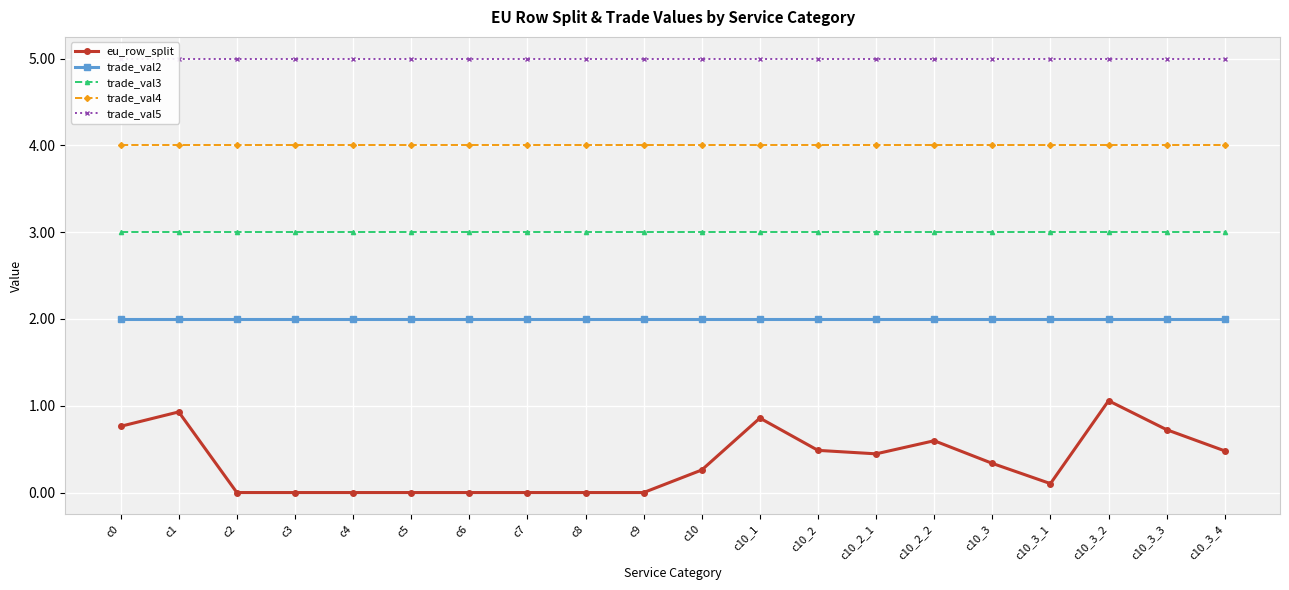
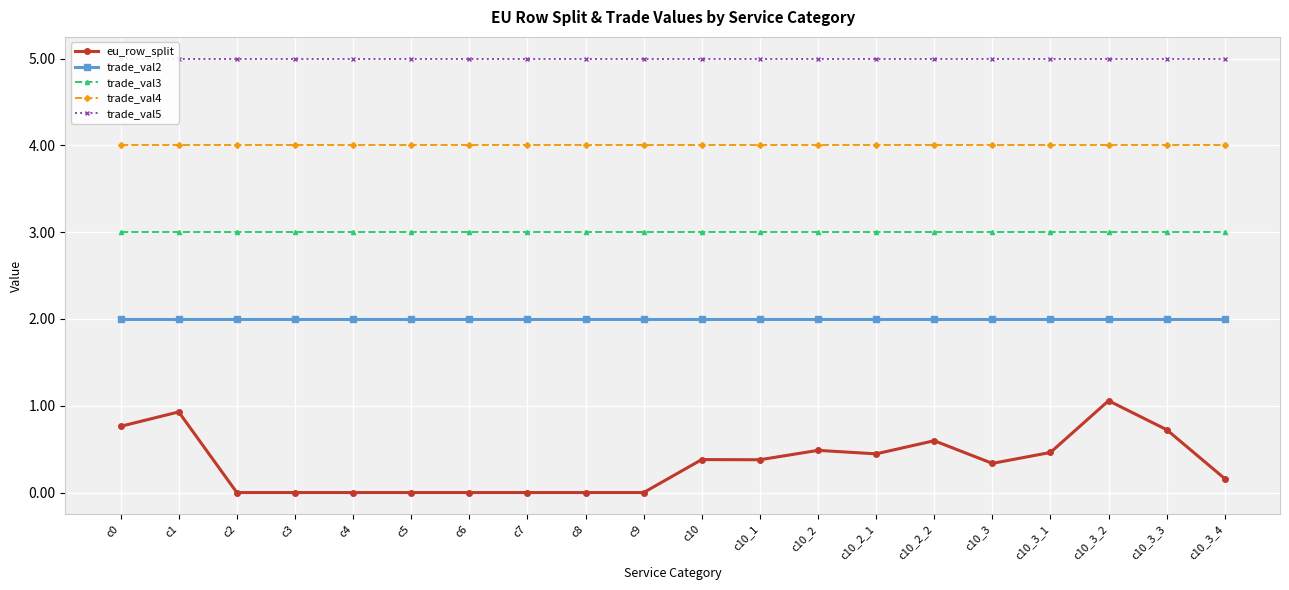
  {
    "eu_row_split": {
      "c0": 0.8,
      "c1": 0.9,
      "c2": 0.0,
      "c3": 0.0,
      "c4": 0.0,
      "c5": 0.0,
      "c6": 0.0,
      "c7": 0.0,
      "c8": 0.0,
      "c9": 0.0,
-     "c10": 0.3,
-     "c10_1": 0.9,
+     "c10": 0.4,
+     "c10_1": 0.4,
      "c10_2": 0.5,
      "c10_2_1": 0.4,
      "c10_2_2": 0.6,
      "c10_3": 0.3,
-     "c10_3_1": 0.1,
+     "c10_3_1": 0.5,
      "c10_3_2": 1.1,
      "c10_3_3": 0.7,
-     "c10_3_4": 0.5
+     "c10_3_4": 0.2
    },
    "trade_val2": {
      "c0": 2.0,
      "c1": 2.0,
      "c2": 2.0,
      "c3": 2.0,
      "c4": 2.0,
      "c5": 2.0,
      "c6": 2.0,
      "c7": 2.0,
      "c8": 2.0,
      "c9": 2.0,
      "c10": 2.0,
      "c10_1": 2.0,
      "c10_2": 2.0,
      "c10_2_1": 2.0,
      "c10_2_2": 2.0,
      "c10_3": 2.0,
      "c10_3_1": 2.0,
      "c10_3_2": 2.0,
      "c10_3_3": 2.0,
      "c10_3_4": 2.0
    },
    "trade_val3": {
      "c0": 3.0,
      "c1": 3.0,
      "c2": 3.0,
      "c3": 3.0,
      "c4": 3.0,
      "c5": 3.0,
      "c6": 3.0,
      "c7": 3.0,
      "c8": 3.0,
      "c9": 3.0,
      "c10": 3.0,
      "c10_1": 3.0,
      "c10_2": 3.0,
      "c10_2_1": 3.0,
      "c10_2_2": 3.0,
      "c10_3": 3.0,
      "c10_3_1": 3.0,
      "c10_3_2": 3.0,
      "c10_3_3": 3.0,
      "c10_3_4": 3.0
    },
    "trade_val4": {
      "c0": 4.0,
      "c1": 4.0,
      "c2": 4.0,
      "c3": 4.0,
      "c4": 4.0,
      "c5": 4.0,
      "c6": 4.0,
      "c7": 4.0,
      "c8": 4.0,
      "c9": 4.0,
      "c10": 4.0,
      "c10_1": 4.0,
      "c10_2": 4.0,
      "c10_2_1": 4.0,
      "c10_2_2": 4.0,
      "c10_3": 4.0,
      "c10_3_1": 4.0,
      "c10_3_2": 4.0,
      "c10_3_3": 4.0,
      "c10_3_4": 4.0
    },
    "trade_val5": {
      "c2": 5.0,
      "c3": 5.0,
      "c4": 5.0,
      "c5": 5.0,
      "c6": 5.0,
      "c7": 5.0,
      "c8": 5.0,
      "c9": 5.0,
      "c10": 5.0,
      "c10_1": 5.0,
      "c10_2": 5.0,
      "c10_2_1": 5.0,
      "c10_2_2": 5.0,
      "c10_3": 5.0,
      "c10_3_1": 5.0,
      "c10_3_2": 5.0,
      "c10_3_3": 5.0,
      "c10_3_4": 5.0
    }
  }
